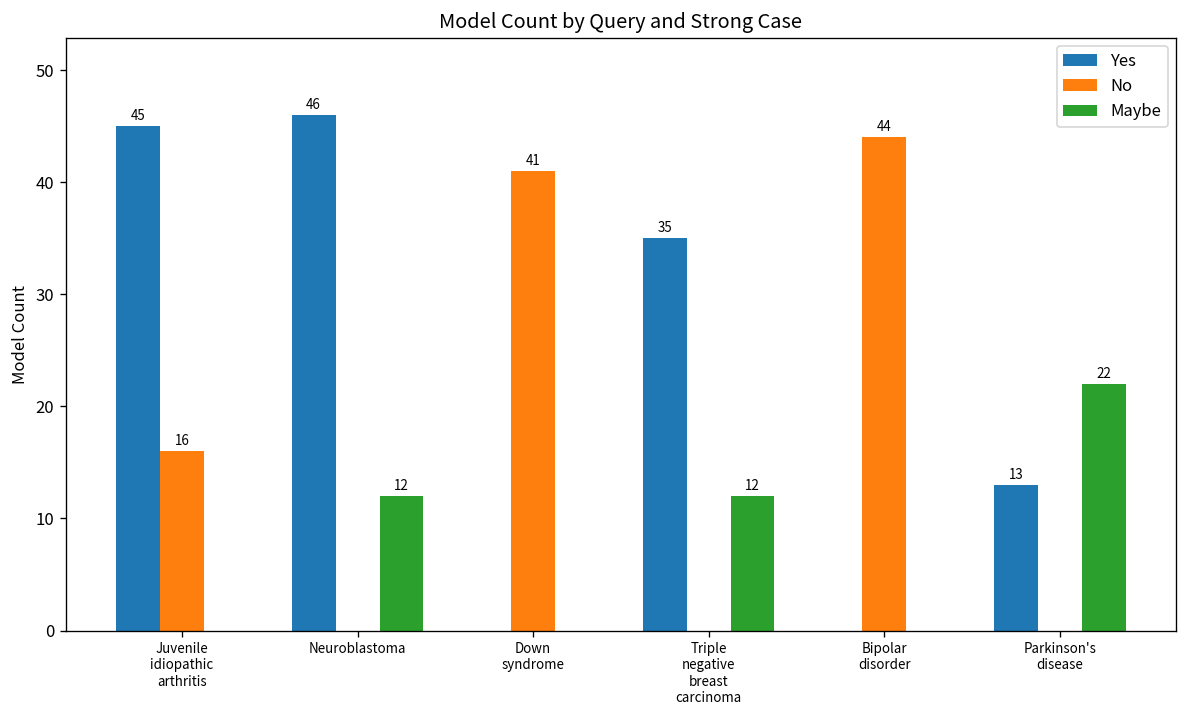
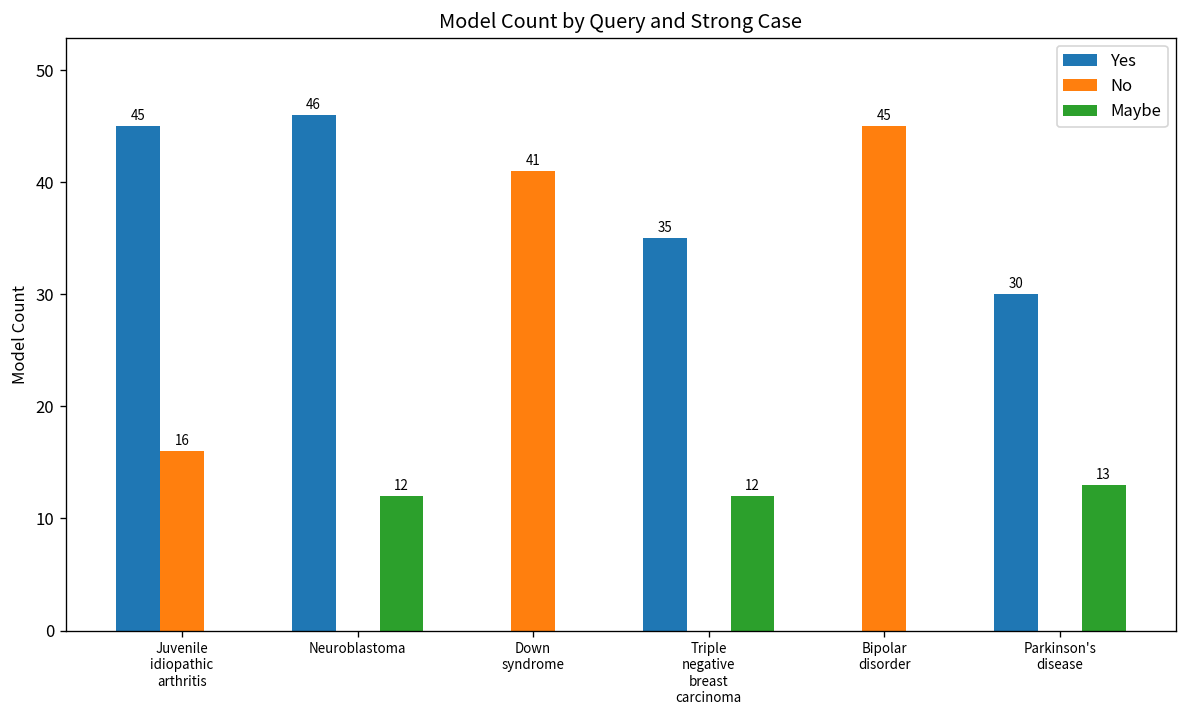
  {
    "Yes": {
      "Juvenile idiopathic arthritis": 45,
      "Neuroblastoma": 46,
      "Triple negative breast carcinoma": 35,
-     "Parkinson's disease": 13
+     "Parkinson's disease": 30
    },
    "No": {
      "Juvenile idiopathic arthritis": 16,
      "Down syndrome": 41,
-     "Bipolar disorder": 44
+     "Bipolar disorder": 45
    },
    "Maybe": {
      "Neuroblastoma": 12,
      "Triple negative breast carcinoma": 12,
-     "Parkinson's disease": 22
+     "Parkinson's disease": 13
    }
  }
